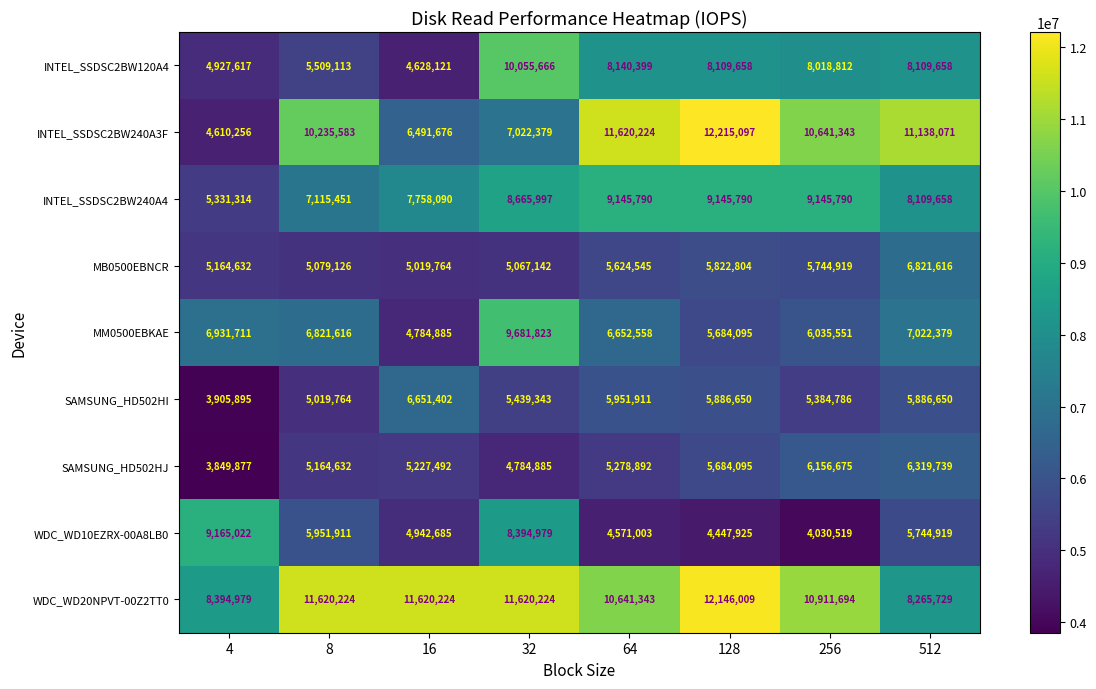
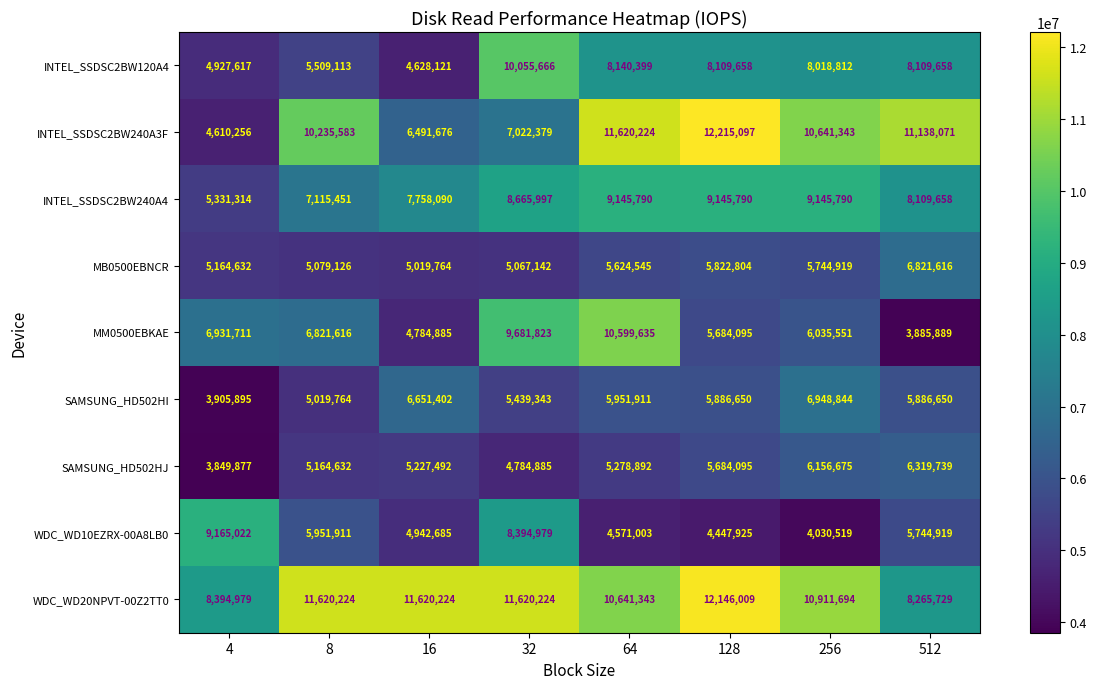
  {
    "INTEL_SSDSC2BW120A4": {
      "4": "4,927,617",
      "8": "5,509,113",
      "16": "4,628,121",
      "32": "10,055,666",
      "64": "8,140,399",
      "128": "8,109,658",
      "256": "8,018,812",
      "512": "8,109,658"
    },
    "INTEL_SSDSC2BW240A3F": {
      "4": "4,610,256",
      "8": "10,235,583",
      "16": "6,491,676",
      "32": "7,022,379",
      "64": "11,620,224",
      "128": "12,215,097",
      "256": "10,641,343",
      "512": "11,138,071"
    },
    "INTEL_SSDSC2BW240A4": {
      "4": "5,331,314",
      "8": "7,115,451",
      "16": "7,758,090",
      "32": "8,665,997",
      "64": "9,145,790",
      "128": "9,145,790",
      "256": "9,145,790",
      "512": "8,109,658"
    },
    "MB0500EBNCR": {
      "4": "5,164,632",
      "8": "5,079,126",
      "16": "5,019,764",
      "32": "5,067,142",
      "64": "5,624,545",
      "128": "5,822,804",
      "256": "5,744,919",
      "512": "6,821,616"
    },
    "MM0500EBKAE": {
      "4": "6,931,711",
      "8": "6,821,616",
      "16": "4,784,885",
      "32": "9,681,823",
-     "64": "6,652,558",
+     "64": "10,599,635",
      "128": "5,684,095",
      "256": "6,035,551",
-     "512": "7,022,379"
+     "512": "3,885,889"
    },
    "SAMSUNG_HD502HI": {
      "4": "3,905,895",
      "8": "5,019,764",
      "16": "6,651,402",
      "32": "5,439,343",
      "64": "5,951,911",
      "128": "5,886,650",
-     "256": "5,384,786",
+     "256": "6,948,844",
      "512": "5,886,650"
    },
    "SAMSUNG_HD502HJ": {
      "4": "3,849,877",
      "8": "5,164,632",
      "16": "5,227,492",
      "32": "4,784,885",
      "64": "5,278,892",
      "128": "5,684,095",
      "256": "6,156,675",
      "512": "6,319,739"
    },
    "WDC_WD10EZRX-00A8LB0": {
      "4": "9,165,022",
      "8": "5,951,911",
      "16": "4,942,685",
      "32": "8,394,979",
      "64": "4,571,003",
      "128": "4,447,925",
      "256": "4,030,519",
      "512": "5,744,919"
    },
    "WDC_WD20NPVT-00Z2TT0": {
      "4": "8,394,979",
      "8": "11,620,224",
      "16": "11,620,224",
      "32": "11,620,224",
      "64": "10,641,343",
      "128": "12,146,009",
      "256": "10,911,694",
      "512": "8,265,729"
    }
  }
